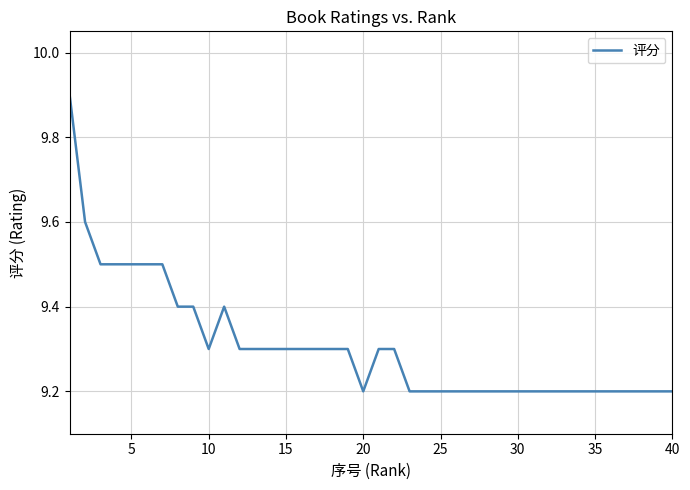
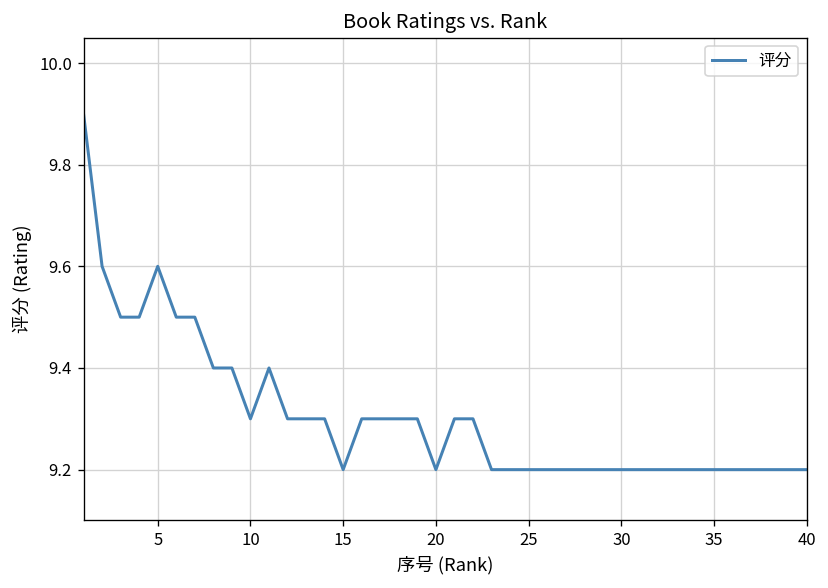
  {
-   "5": 9.5,
+   "5": 9.6,
    "10": 9.3,
-   "15": 9.3,
+   "15": 9.2,
    "20": 9.2,
    "25": 9.2,
    "30": 9.2,
    "35": 9.2,
    "40": 9.2
  }
